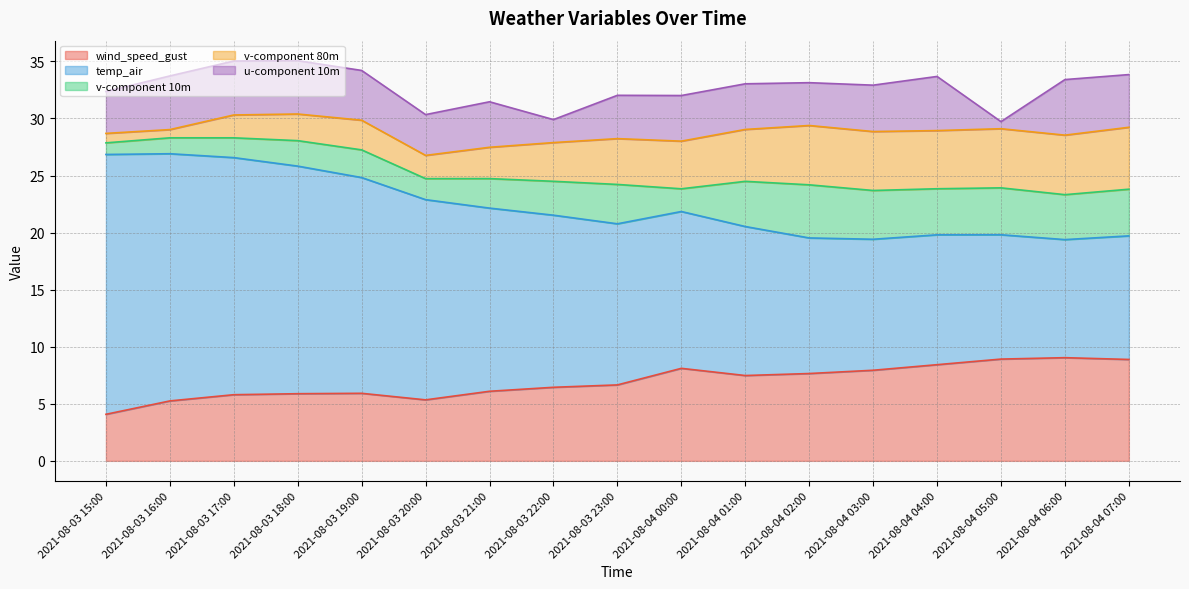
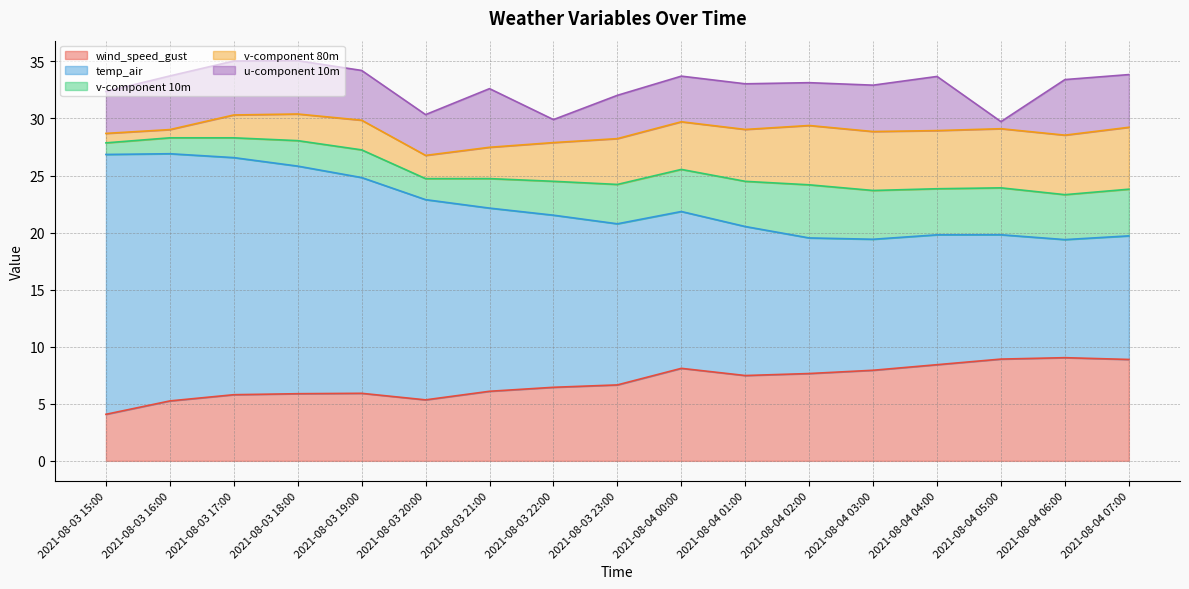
  {
    "wind_speed_gust": {
      "2021-08-03 15:00": 4.1,
      "2021-08-03 16:00": 5.3,
      "2021-08-03 17:00": 5.8,
      "2021-08-03 18:00": 5.9,
      "2021-08-03 19:00": 5.9,
      "2021-08-03 20:00": 5.3,
      "2021-08-03 21:00": 6.1,
      "2021-08-03 22:00": 6.4,
      "2021-08-03 23:00": 6.7,
      "2021-08-04 00:00": 8.1,
      "2021-08-04 01:00": 7.5,
      "2021-08-04 02:00": 7.7,
      "2021-08-04 03:00": 7.9,
      "2021-08-04 04:00": 8.4,
      "2021-08-04 05:00": 8.9,
      "2021-08-04 06:00": 9.0,
      "2021-08-04 07:00": 8.9
    },
    "temp_air": {
      "2021-08-03 15:00": 22.8,
      "2021-08-03 16:00": 21.7,
      "2021-08-03 17:00": 20.8,
      "2021-08-03 18:00": 19.9,
      "2021-08-03 19:00": 18.9,
      "2021-08-03 20:00": 17.5,
      "2021-08-03 21:00": 16.0,
      "2021-08-03 22:00": 15.1,
      "2021-08-03 23:00": 14.1,
      "2021-08-04 00:00": 13.7,
      "2021-08-04 01:00": 13.1,
      "2021-08-04 02:00": 11.9,
      "2021-08-04 03:00": 11.5,
      "2021-08-04 04:00": 11.4,
      "2021-08-04 05:00": 10.9,
      "2021-08-04 06:00": 10.3,
      "2021-08-04 07:00": 10.8
    },
    "v-component 10m": {
      "2021-08-03 15:00": 1.0,
      "2021-08-03 16:00": 1.4,
      "2021-08-03 17:00": 1.7,
      "2021-08-03 18:00": 2.2,
      "2021-08-03 19:00": 2.4,
      "2021-08-03 20:00": 1.8,
      "2021-08-03 21:00": 2.6,
      "2021-08-03 22:00": 3.0,
      "2021-08-03 23:00": 3.4,
-     "2021-08-04 00:00": 2.0,
+     "2021-08-04 00:00": 3.7,
      "2021-08-04 01:00": 4.0,
      "2021-08-04 02:00": 4.7,
      "2021-08-04 03:00": 4.3,
      "2021-08-04 04:00": 4.0,
      "2021-08-04 05:00": 4.1,
      "2021-08-04 06:00": 3.9,
      "2021-08-04 07:00": 4.1
    },
    "v-component 80m": {
      "2021-08-03 15:00": 0.8,
      "2021-08-03 16:00": 0.7,
      "2021-08-03 17:00": 2.0,
      "2021-08-03 18:00": 2.3,
      "2021-08-03 19:00": 2.6,
      "2021-08-03 20:00": 2.0,
      "2021-08-03 21:00": 2.7,
      "2021-08-03 22:00": 3.4,
      "2021-08-03 23:00": 4.0,
      "2021-08-04 00:00": 4.2,
      "2021-08-04 01:00": 4.5,
      "2021-08-04 02:00": 5.2,
      "2021-08-04 03:00": 5.2,
      "2021-08-04 04:00": 5.1,
      "2021-08-04 05:00": 5.2,
      "2021-08-04 06:00": 5.2,
      "2021-08-04 07:00": 5.4
    },
    "u-component 10m": {
      "2021-08-03 19:00": 4.4,
      "2021-08-03 20:00": 3.6,
-     "2021-08-03 21:00": 4.0,
+     "2021-08-03 21:00": 5.1,
      "2021-08-03 22:00": 2.0,
      "2021-08-03 23:00": 3.8,
      "2021-08-04 00:00": 4.0,
      "2021-08-04 01:00": 4.0,
      "2021-08-04 02:00": 3.8,
      "2021-08-04 03:00": 4.1,
      "2021-08-04 04:00": 4.7,
      "2021-08-04 05:00": 0.6,
      "2021-08-04 06:00": 4.9,
      "2021-08-04 07:00": 4.6
    }
  }
